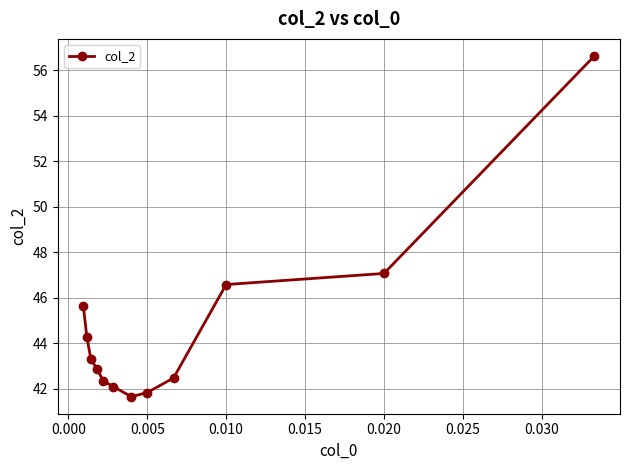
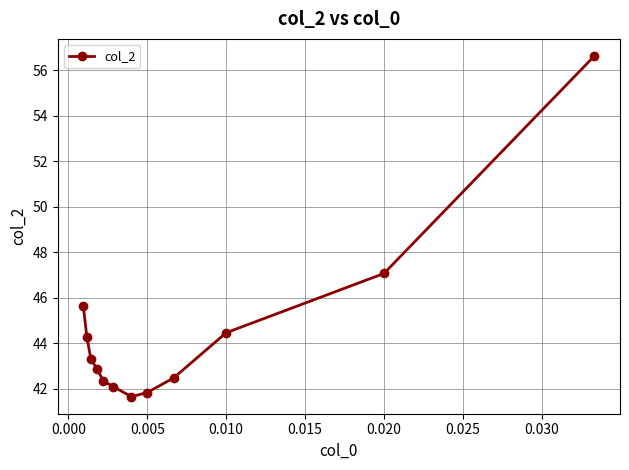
  {
    "0.005": 41.8,
-   "0.010": 46.6,
+   "0.010": 44.5,
    "0.020": 47.1
  }
